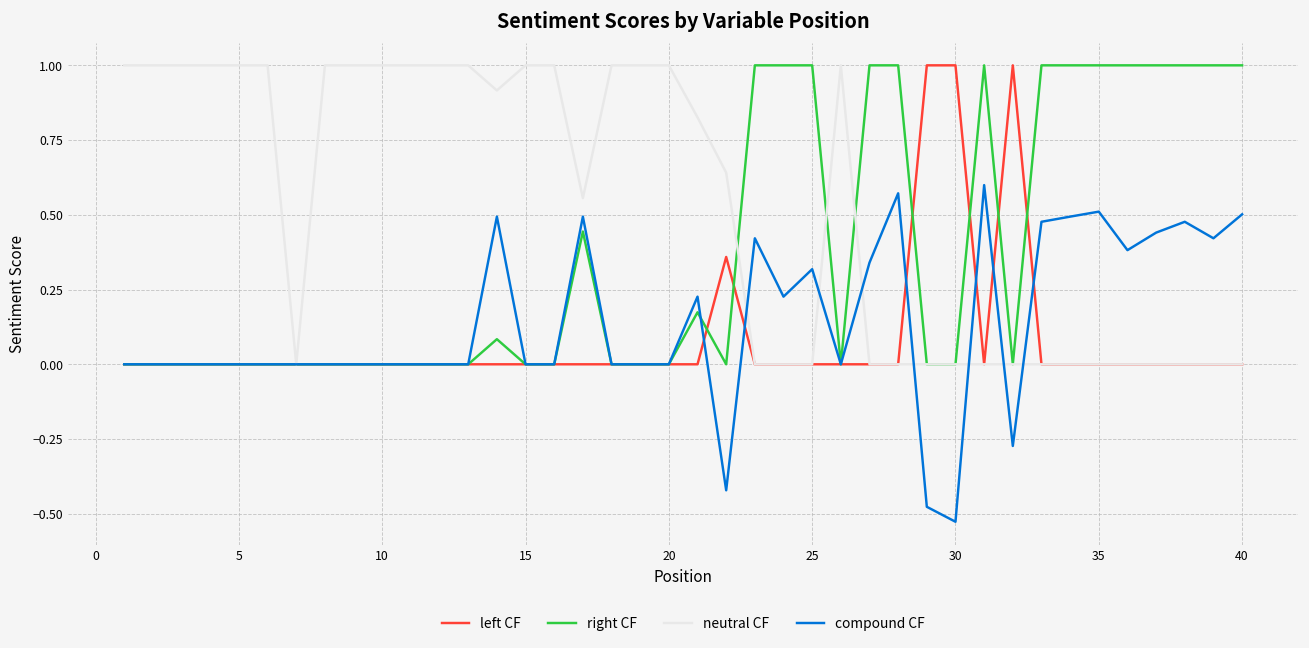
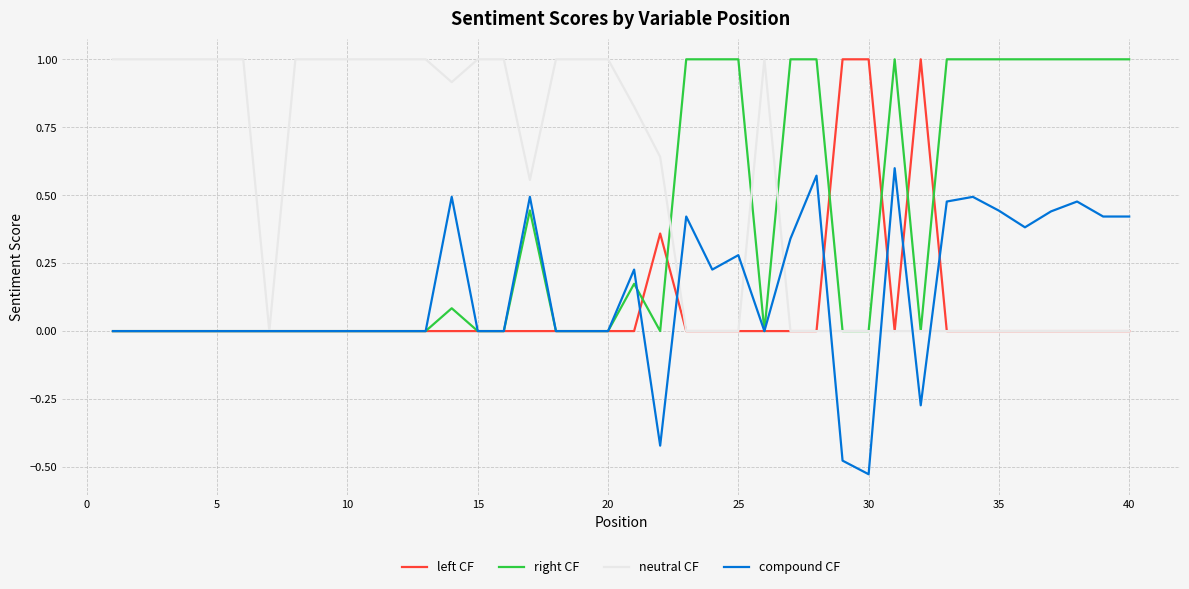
  {
    "left CF": {
      "30": 1.00
    },
    "right CF": {
      "25": 1.00,
      "35": 1.00,
      "40": 1.00
    },
    "neutral CF": {
      "5": 1.00,
      "10": 1.00,
      "15": 1.00,
      "20": 1.00
    },
    "compound CF": {
-     "25": 0.32,
+     "25": 0.28,
      "30": -0.53,
-     "35": 0.51,
-     "40": 0.50
+     "35": 0.44,
+     "40": 0.42
    }
  }
